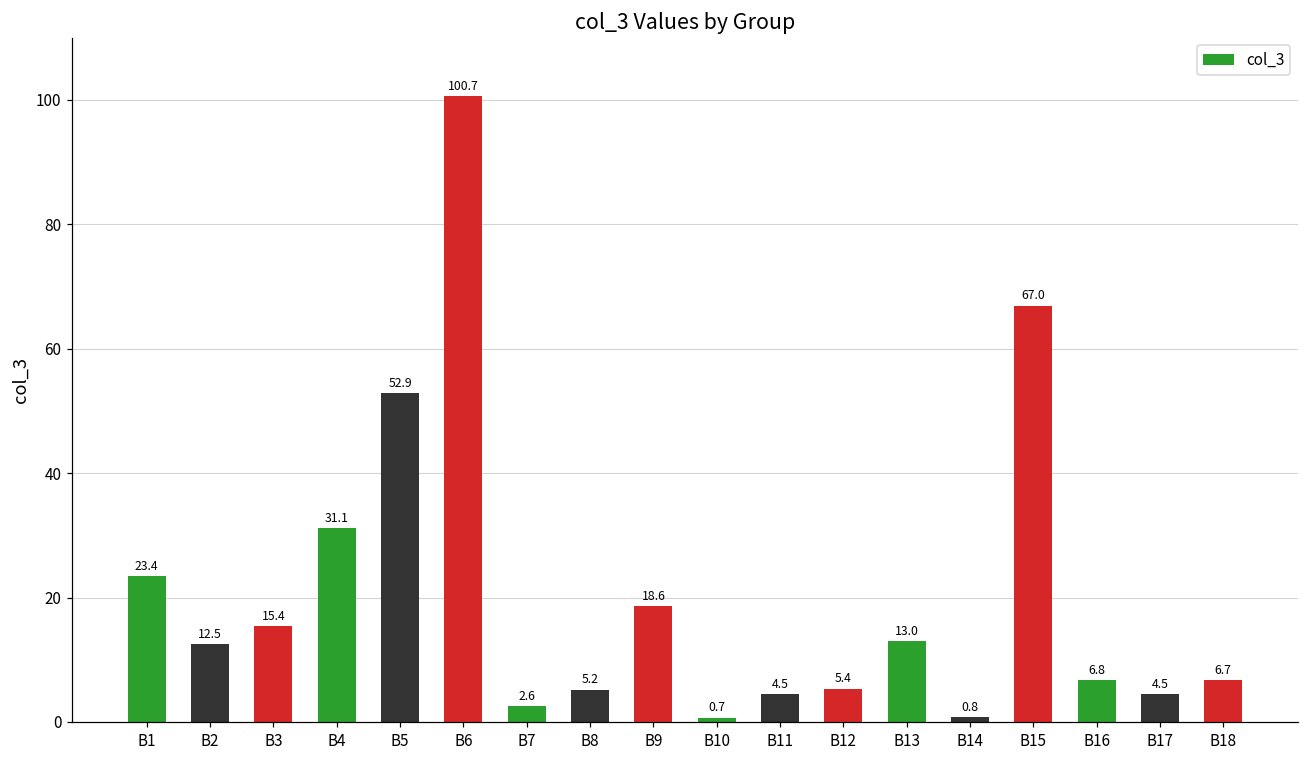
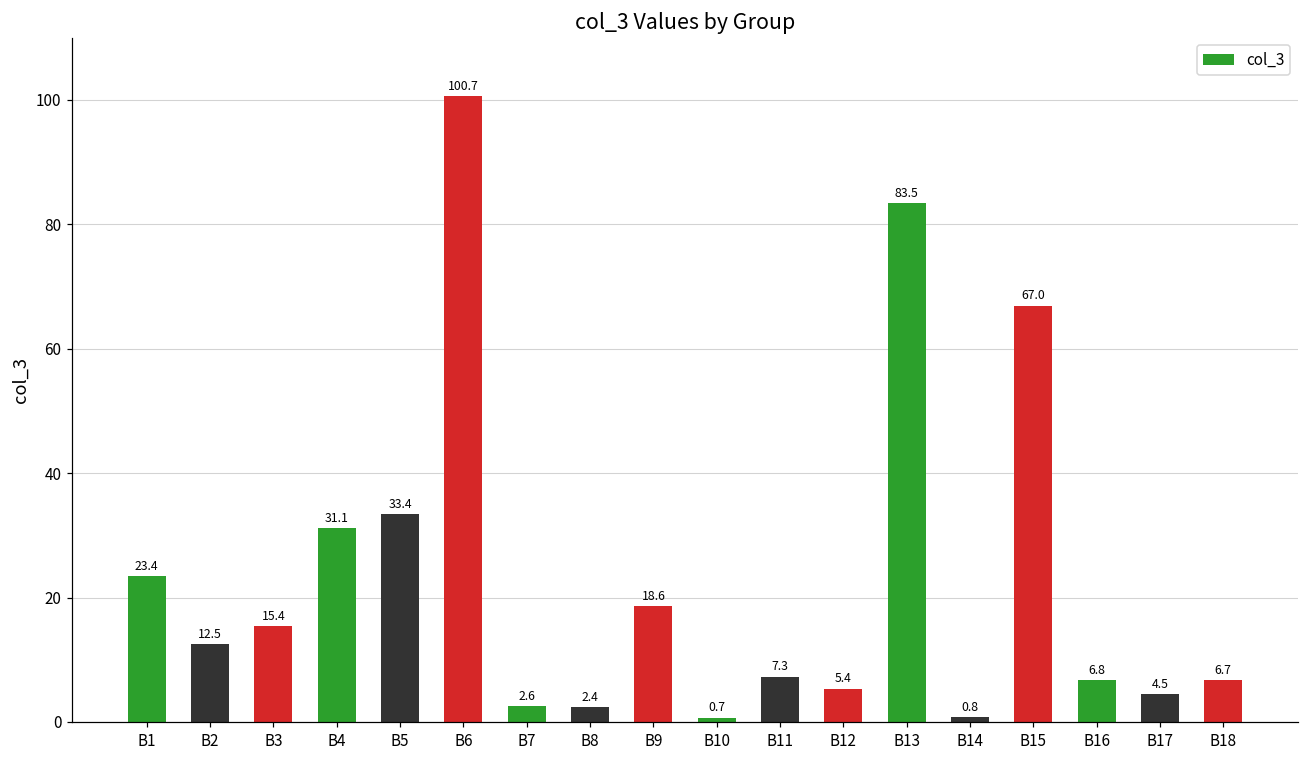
  {
    "B1": 23.4,
    "B2": 12.5,
    "B3": 15.4,
    "B4": 31.1,
-   "B5": 52.9,
+   "B5": 33.4,
    "B6": 100.7,
    "B7": 2.6,
-   "B8": 5.2,
+   "B8": 2.4,
    "B9": 18.6,
    "B10": 0.7,
-   "B11": 4.5,
+   "B11": 7.3,
    "B12": 5.4,
-   "B13": 13.0,
+   "B13": 83.5,
    "B14": 0.8,
    "B15": 67.0,
    "B16": 6.8,
    "B17": 4.5,
    "B18": 6.7
  }
